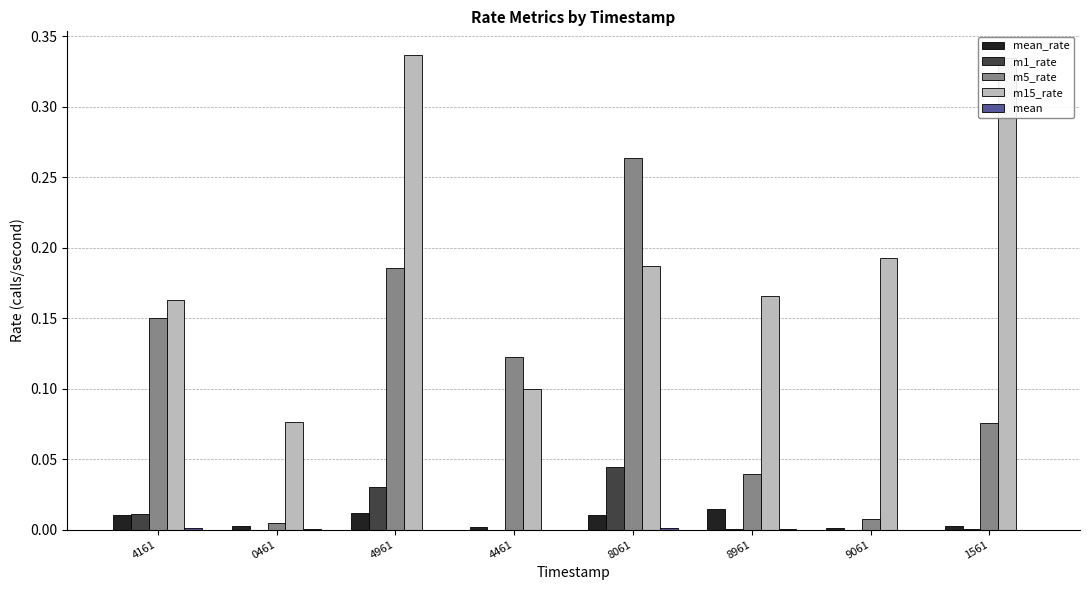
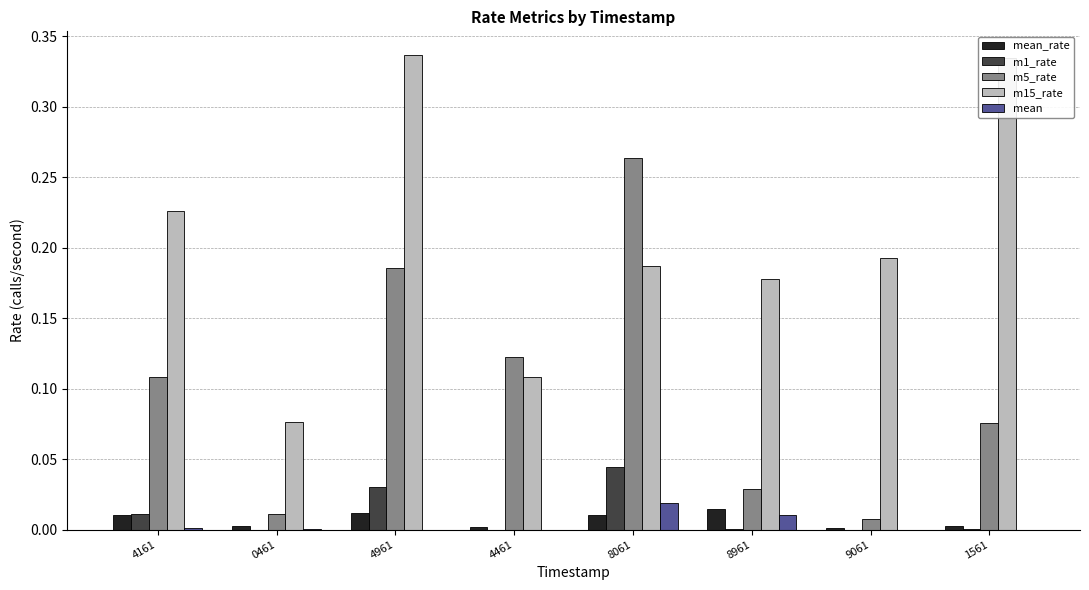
  {
    "m5_rate": {
-     "4161": 0.150,
-     "0461": 0.005,
+     "4161": 0.108,
+     "0461": 0.011,
      "4961": 0.186,
      "4461": 0.123,
      "8061": 0.264,
-     "8961": 0.039,
+     "8961": 0.029,
      "9061": 0.007,
      "1561": 0.076
    },
    "m15_rate": {
-     "4161": 0.163,
+     "4161": 0.226,
      "0461": 0.077,
      "4961": 0.337,
-     "4461": 0.100,
+     "4461": 0.109,
      "8061": 0.187,
-     "8961": 0.166,
+     "8961": 0.178,
      "9061": 0.193
    },
    "mean": {
      "4961": 0.000,
      "4461": 0.000,
-     "8061": 0.001,
-     "8961": 0.000,
+     "8061": 0.019,
+     "8961": 0.010,
      "9061": 0.000,
      "1561": 0.000
    }
  }
